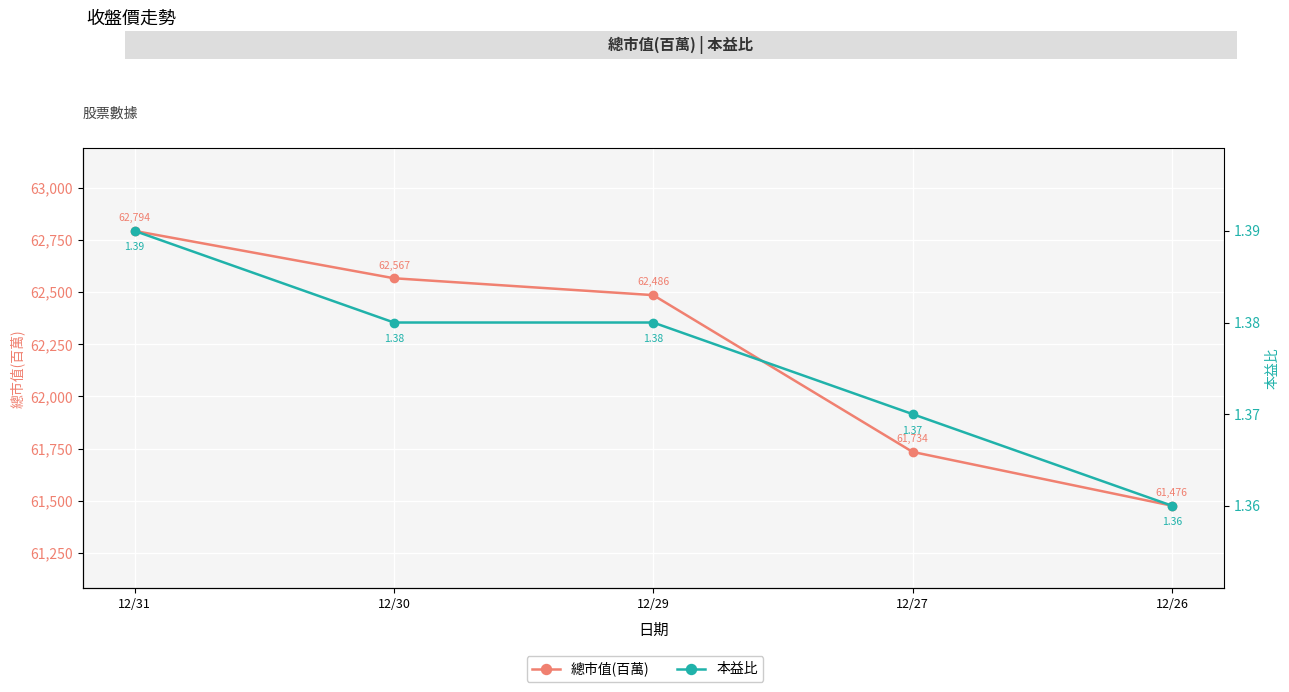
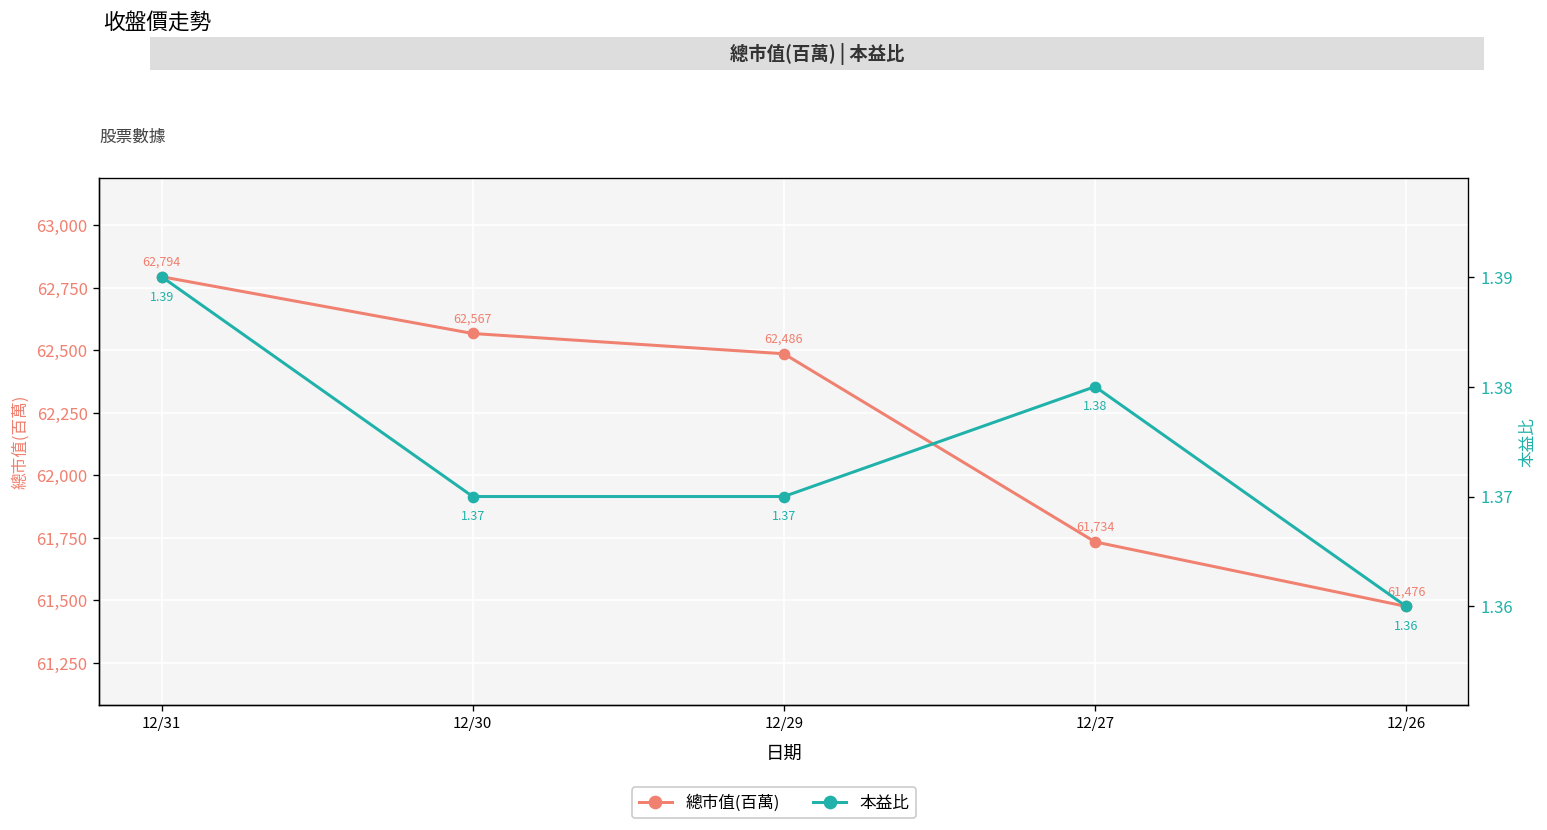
  {
    "總市值(百萬)": {
      "12/31": "62,794",
      "12/30": "62,567",
      "12/29": "62,486",
      "12/27": "61,734",
      "12/26": "61,476"
    },
    "本益比": {
      "12/31": "1.39",
-     "12/30": "1.38",
-     "12/29": "1.38",
-     "12/27": "1.37",
+     "12/30": "1.37",
+     "12/29": "1.37",
+     "12/27": "1.38",
      "12/26": "1.36"
    }
  }
